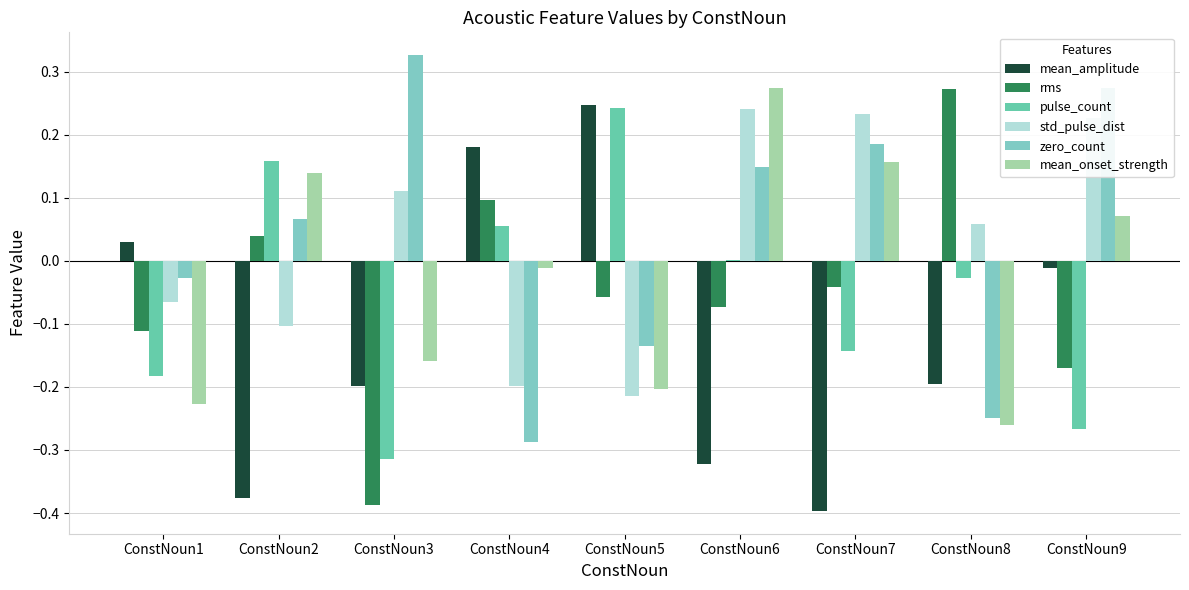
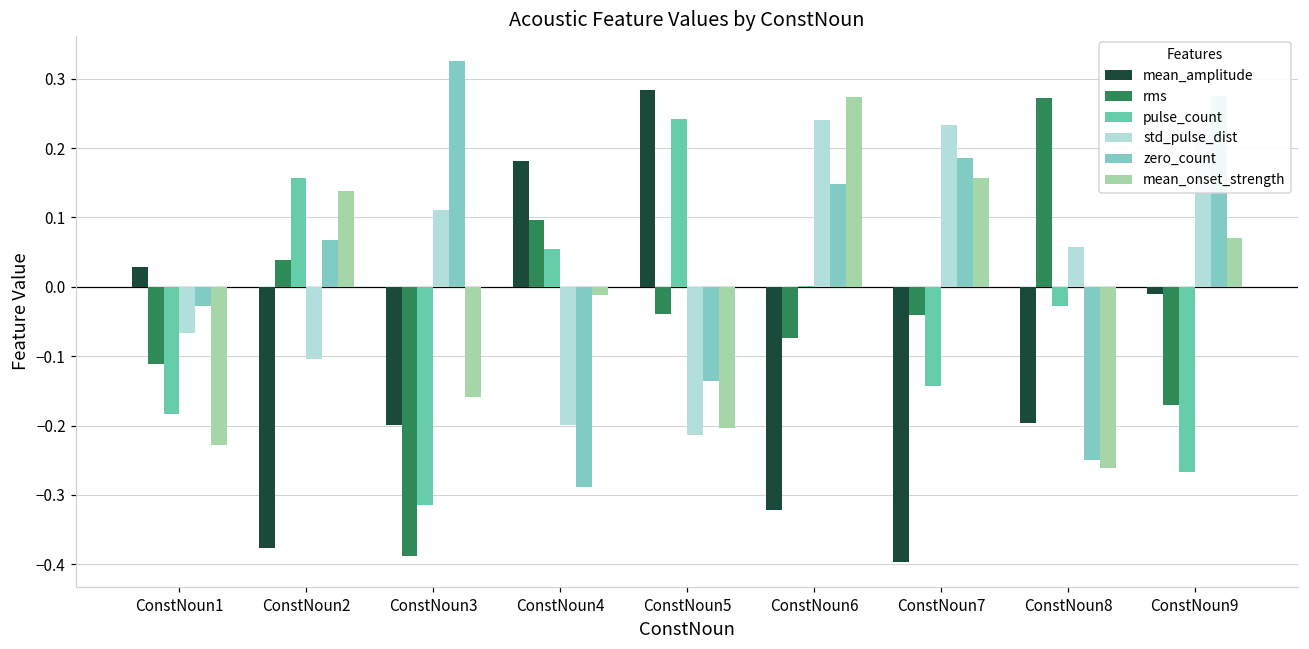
  {
    "mean_amplitude": {
      "ConstNoun1": 0.03,
      "ConstNoun2": -0.38,
      "ConstNoun3": -0.20,
      "ConstNoun4": 0.18,
-     "ConstNoun5": 0.25,
+     "ConstNoun5": 0.28,
      "ConstNoun6": -0.32,
      "ConstNoun7": -0.40,
      "ConstNoun8": -0.20,
      "ConstNoun9": -0.01
    },
    "rms": {
      "ConstNoun1": -0.11,
      "ConstNoun2": 0.04,
      "ConstNoun3": -0.39,
      "ConstNoun4": 0.10,
-     "ConstNoun5": -0.06,
+     "ConstNoun5": -0.04,
      "ConstNoun6": -0.07,
      "ConstNoun7": -0.04,
      "ConstNoun8": 0.27,
      "ConstNoun9": -0.17
    }
  }
